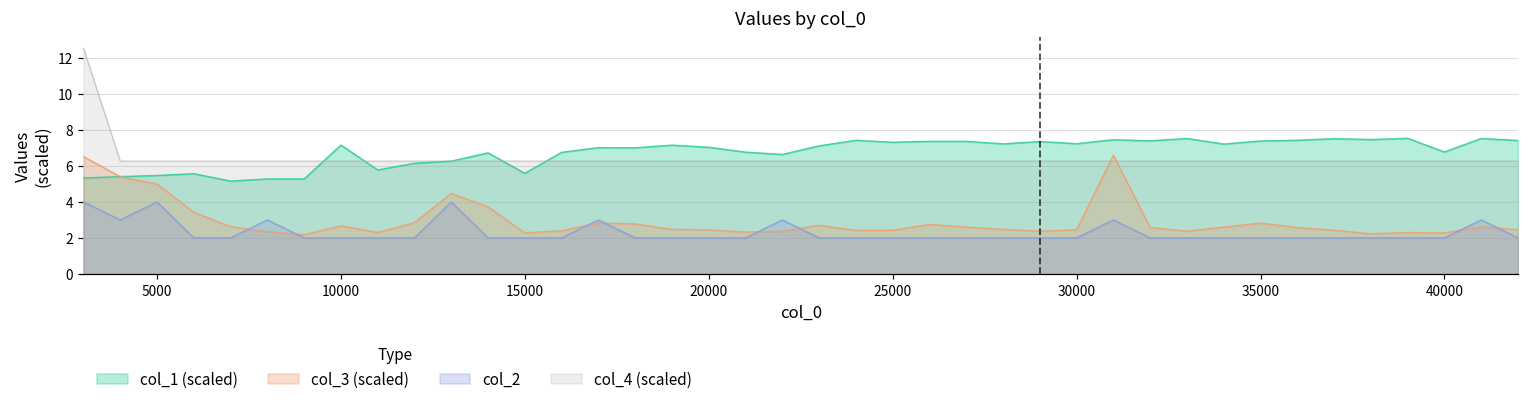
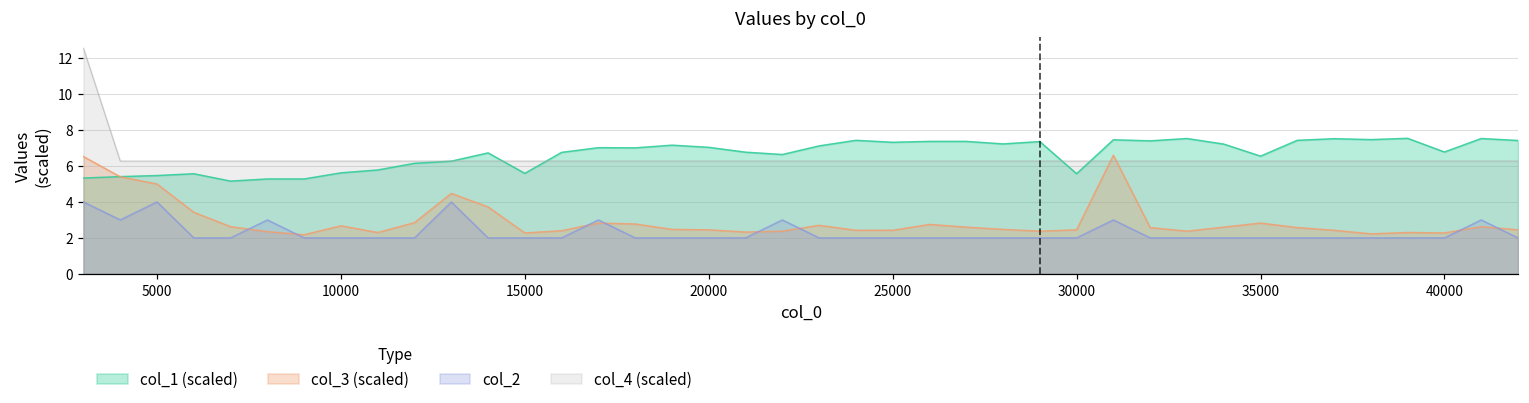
  {
    "col_1 (scaled)": {
      "5000": 5.5,
-     "10000": 7.2,
+     "10000": 5.6,
      "15000": 5.6,
      "20000": 7.0,
      "25000": 7.3,
-     "30000": 7.2,
-     "35000": 7.4,
+     "30000": 5.6,
+     "35000": 6.6,
      "40000": 6.8
    }
  }
